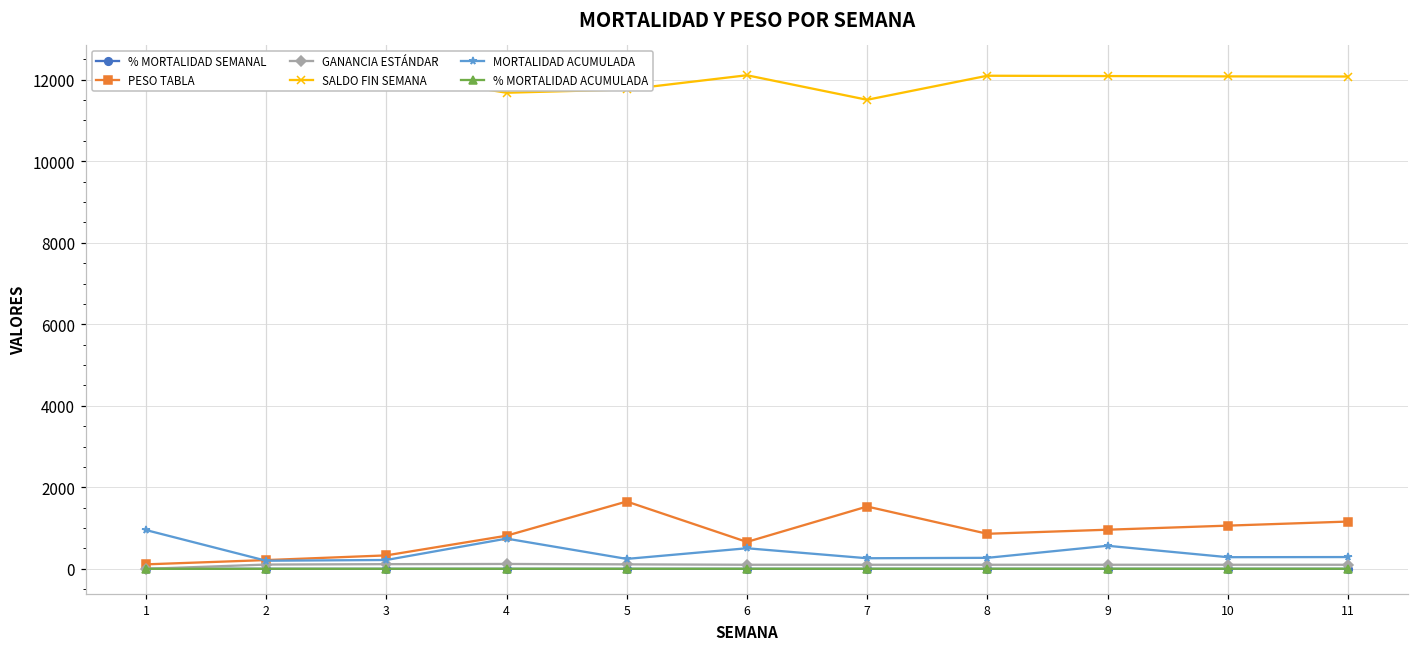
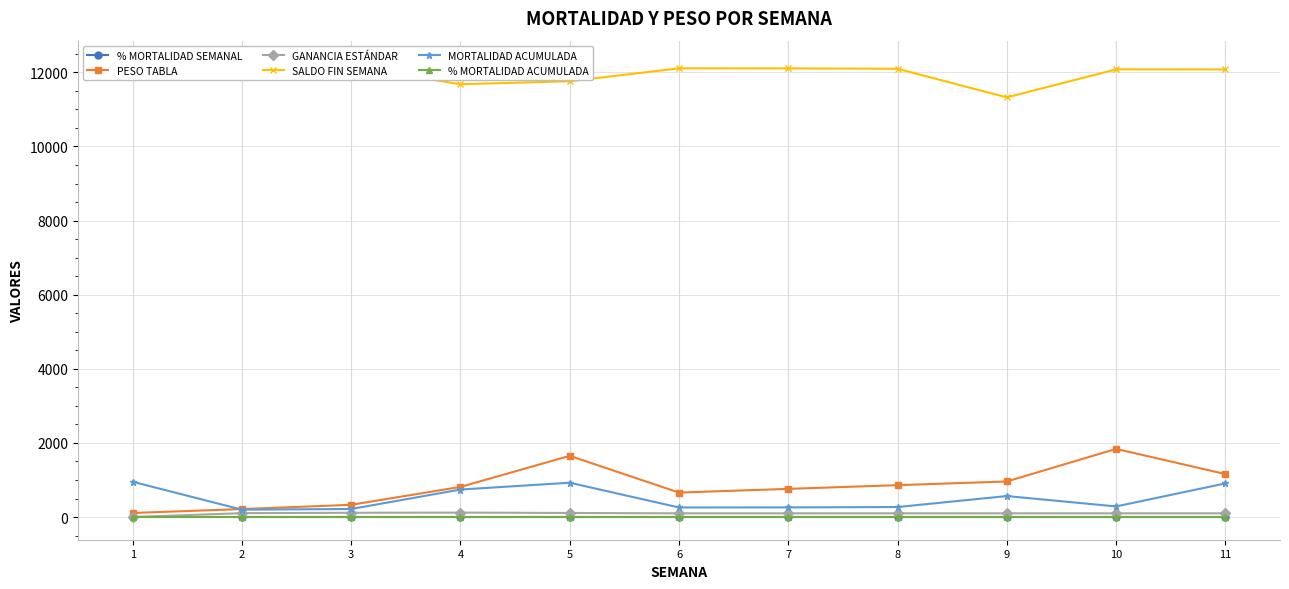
  {
    "% MORTALIDAD ACUMULADA": {
      "2": 0,
      "3": 0,
      "4": 0,
      "5": 0,
      "6": 0,
      "7": 0,
      "8": 0,
      "9": 0,
      "10": 0,
      "11": 0
    },
    "PESO TABLA": {
      "1": 100,
      "3": 300,
      "4": 800,
      "5": 1700,
      "6": 700,
-     "7": 1500,
+     "7": 800,
      "8": 900,
      "9": 1000,
-     "10": 1100,
+     "10": 1800,
      "11": 1200
    },
    "GANANCIA ESTÁNDAR": {
      "2": 100,
      "3": 100,
      "4": 100,
      "5": 100,
      "6": 100,
      "7": 100,
      "8": 100,
      "9": 100,
      "10": 100,
      "11": 100
    },
    "SALDO FIN SEMANA": {
      "4": 11700,
      "5": 11800,
      "6": 12100,
-     "7": 11500,
+     "7": 12100,
      "8": 12100,
-     "9": 12100,
+     "9": 11300,
      "10": 12100,
      "11": 12100
    },
    "MORTALIDAD ACUMULADA": {
      "1": 1000,
      "3": 200,
      "4": 700,
-     "5": 200,
-     "6": 500,
+     "5": 900,
+     "6": 300,
      "7": 300,
      "8": 300,
      "9": 600,
      "10": 300,
-     "11": 300
+     "11": 900
    }
  }
